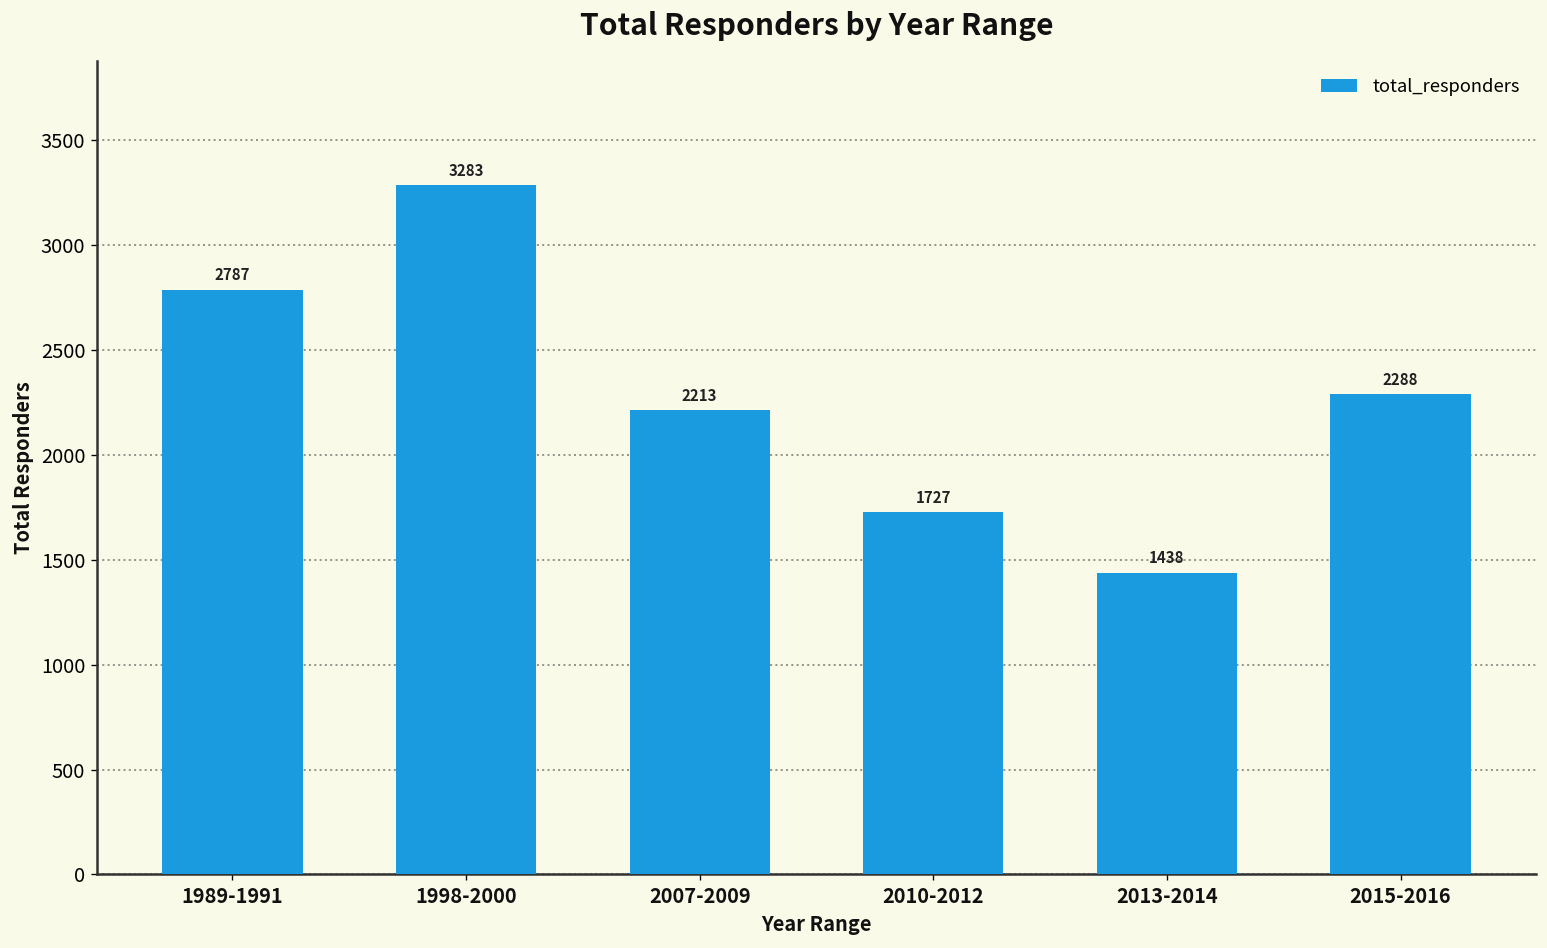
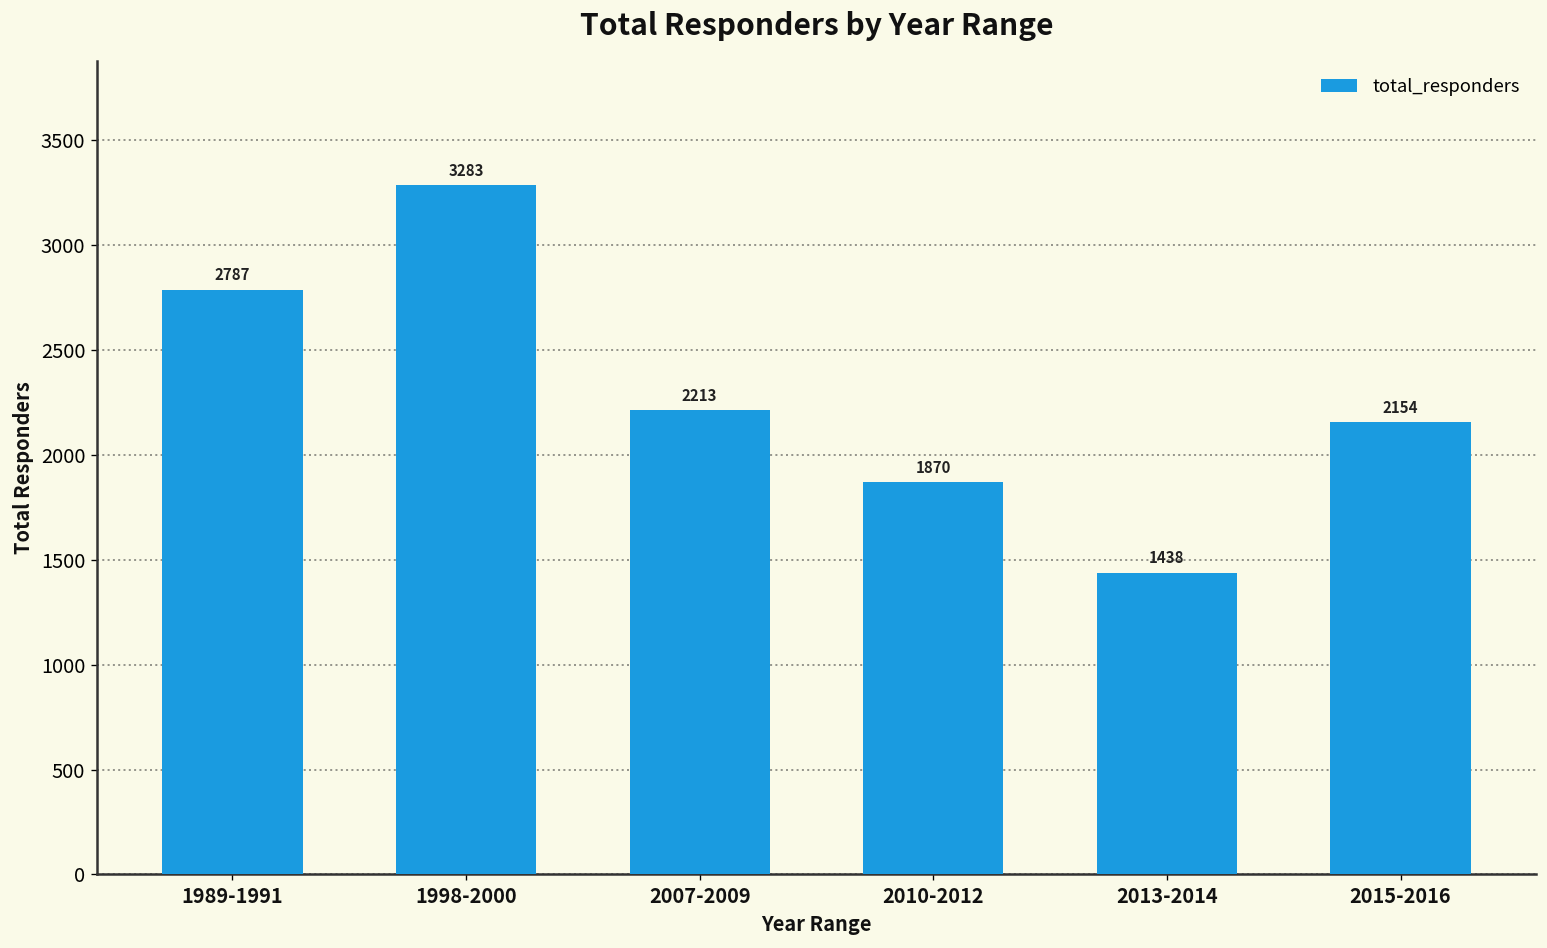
  {
    "1989-1991": 2787,
    "1998-2000": 3283,
    "2007-2009": 2213,
-   "2010-2012": 1727,
+   "2010-2012": 1870,
    "2013-2014": 1438,
-   "2015-2016": 2288
+   "2015-2016": 2154
  }
